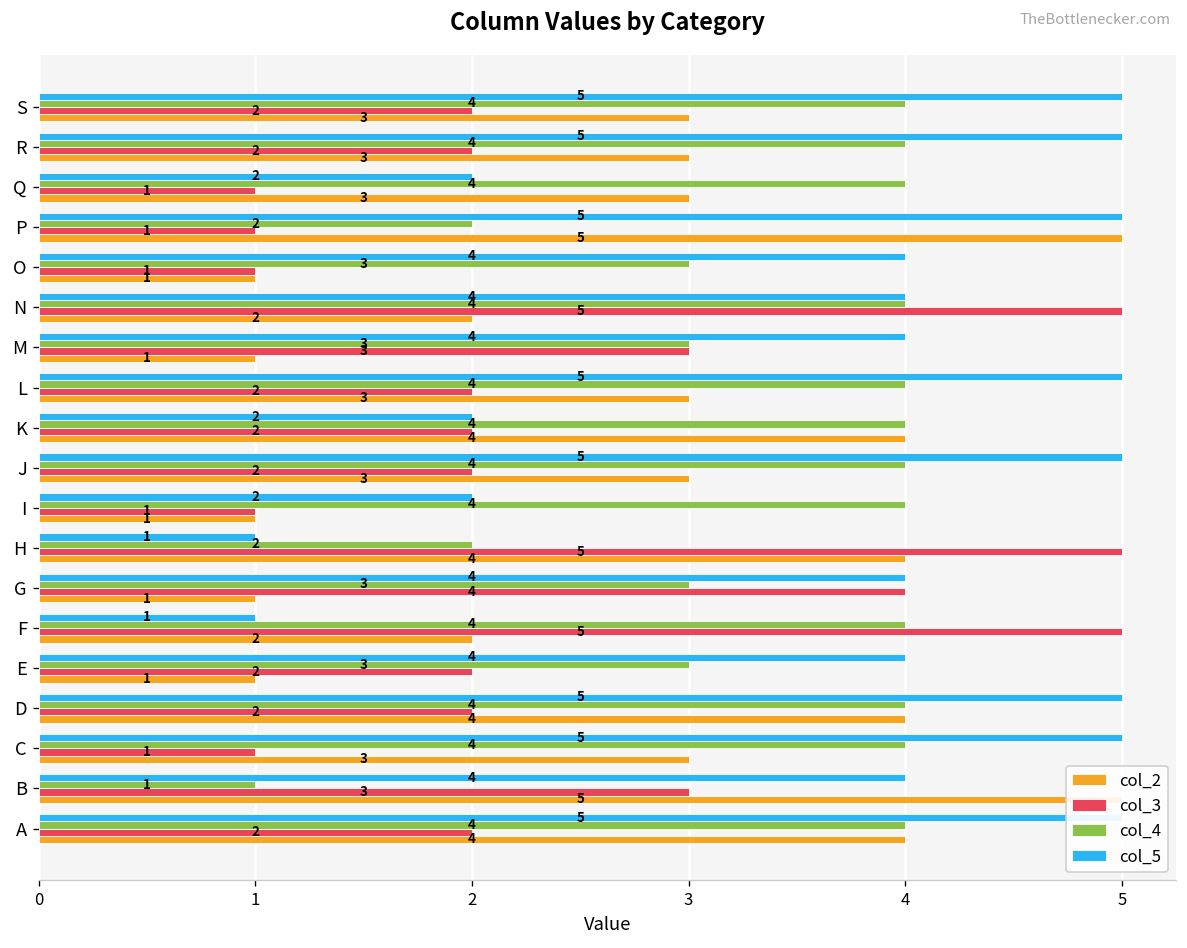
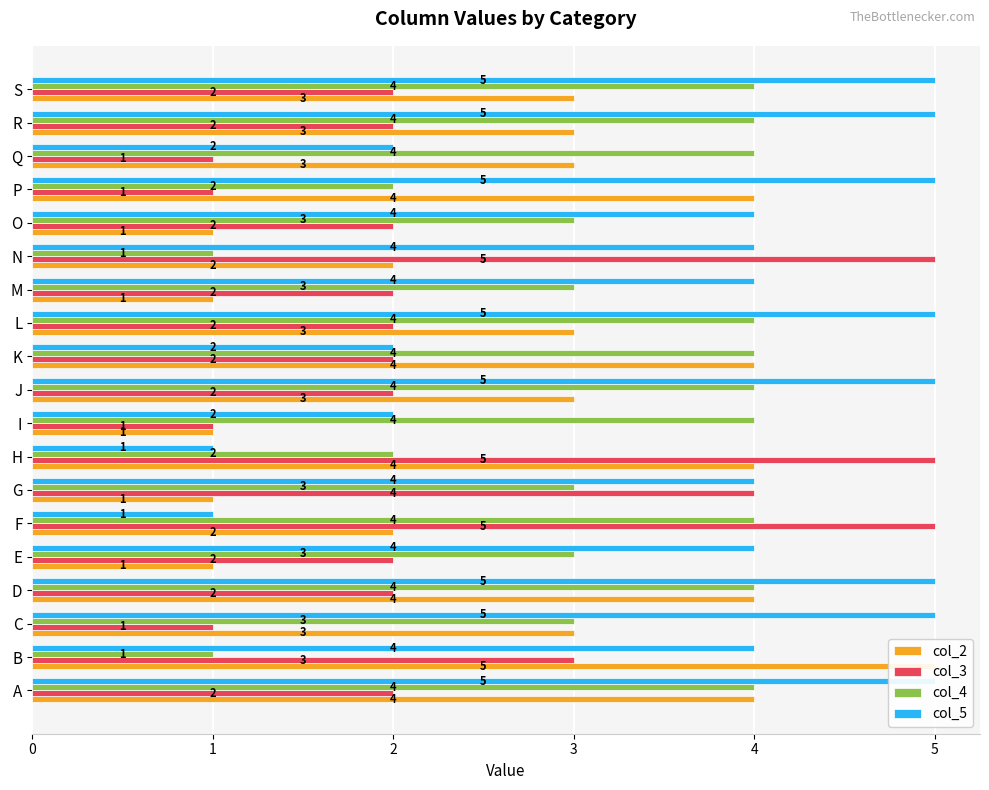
  {
    "col_2": {
      "S": 3,
      "R": 3,
      "Q": 3,
-     "P": 5,
+     "P": 4,
      "N": 2,
      "M": 1,
      "L": 3,
      "K": 4,
      "J": 3,
      "H": 4,
      "G": 1,
      "F": 2,
      "E": 1,
      "D": 4,
      "C": 3,
      "A": 4
    },
    "col_3": {
      "S": 2,
      "R": 2,
      "Q": 1,
      "P": 1,
-     "O": 1,
+     "O": 2,
      "N": 5,
-     "M": 3,
+     "M": 2,
      "L": 2,
      "K": 2,
      "J": 2,
      "H": 5,
      "G": 4,
      "F": 5,
      "E": 2,
      "D": 2,
      "C": 1,
      "B": 3,
      "A": 2
    },
    "col_4": {
      "S": 4,
      "R": 4,
      "Q": 4,
      "P": 2,
      "O": 3,
-     "N": 4,
+     "N": 1,
      "L": 4,
      "K": 4,
      "J": 4,
      "I": 4,
      "H": 2,
      "G": 3,
      "F": 4,
      "E": 3,
      "D": 4,
-     "C": 4,
+     "C": 3,
      "B": 1,
      "A": 4
    },
    "col_5": {
      "S": 5,
      "R": 5,
      "Q": 2,
      "P": 5,
      "O": 4,
      "M": 4,
      "L": 5,
      "K": 2,
      "J": 5,
      "I": 2,
      "H": 1,
      "G": 4,
      "F": 1,
      "E": 4,
      "D": 5,
      "C": 5,
      "B": 4
    }
  }
